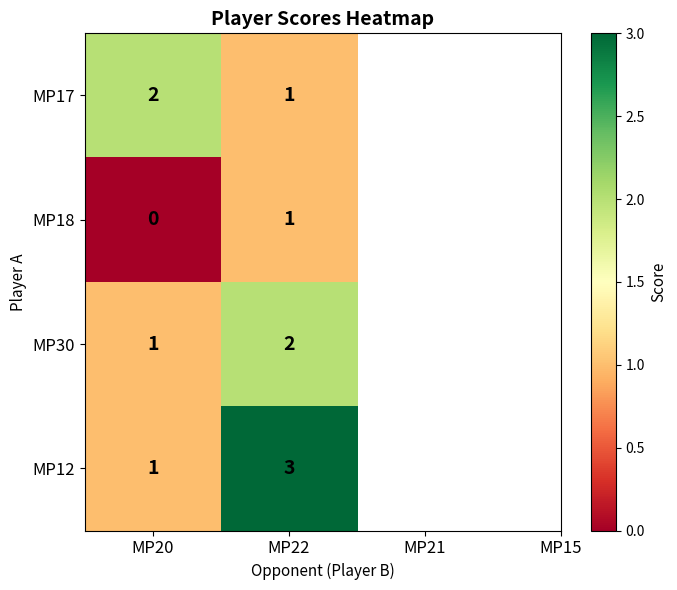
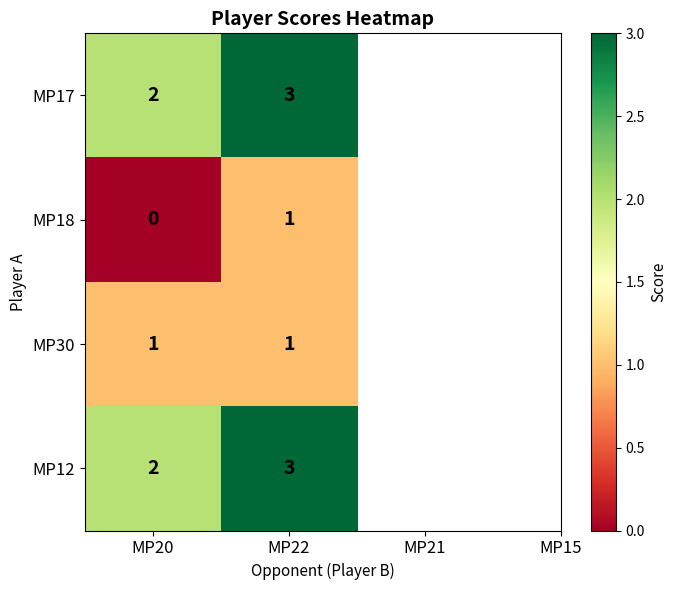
  {
    "MP17": {
      "MP20": 2,
-     "MP22": 1
+     "MP22": 3
    },
    "MP18": {
      "MP20": 0,
      "MP22": 1
    },
    "MP30": {
      "MP20": 1,
-     "MP22": 2
+     "MP22": 1
    },
    "MP12": {
-     "MP20": 1,
+     "MP20": 2,
      "MP22": 3
    }
  }
